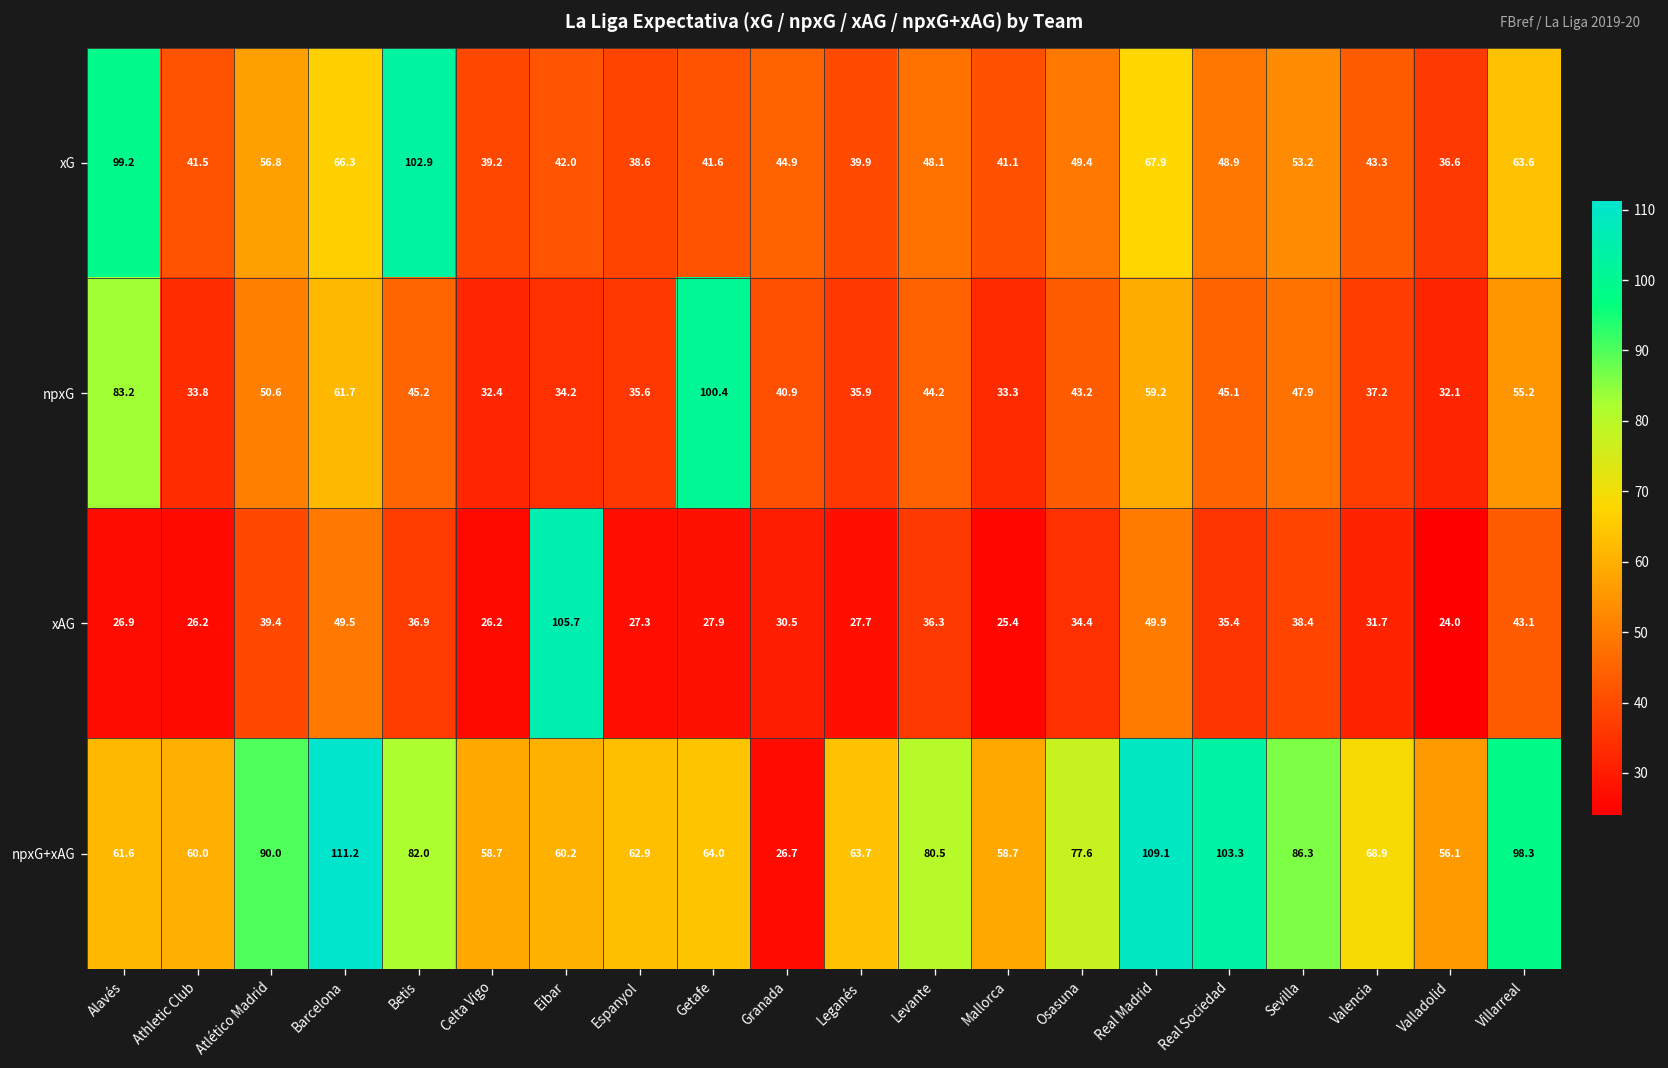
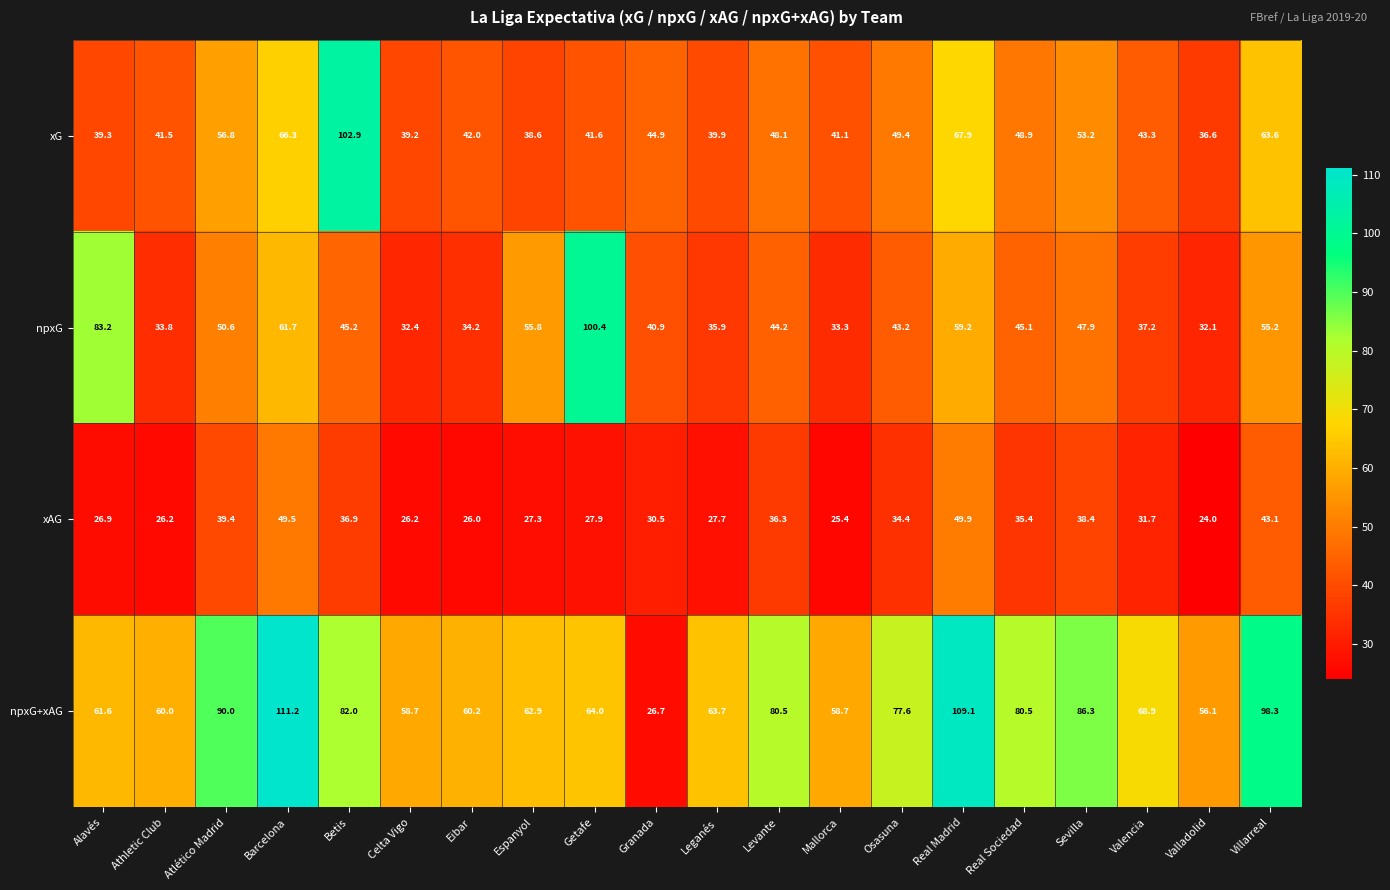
  {
    "xG": {
-     "Alavés": 99.2,
+     "Alavés": 39.3,
      "Athletic Club": 41.5,
      "Atlético Madrid": 56.8,
      "Barcelona": 66.3,
      "Betis": 102.9,
      "Celta Vigo": 39.2,
      "Eibar": 42.0,
      "Espanyol": 38.6,
      "Getafe": 41.6,
      "Granada": 44.9,
      "Leganés": 39.9,
      "Levante": 48.1,
      "Mallorca": 41.1,
      "Osasuna": 49.4,
      "Real Madrid": 67.9,
      "Real Sociedad": 48.9,
      "Sevilla": 53.2,
      "Valencia": 43.3,
      "Valladolid": 36.6,
      "Villarreal": 63.6
    },
    "npxG": {
      "Alavés": 83.2,
      "Athletic Club": 33.8,
      "Atlético Madrid": 50.6,
      "Barcelona": 61.7,
      "Betis": 45.2,
      "Celta Vigo": 32.4,
      "Eibar": 34.2,
-     "Espanyol": 35.6,
+     "Espanyol": 55.8,
      "Getafe": 100.4,
      "Granada": 40.9,
      "Leganés": 35.9,
      "Levante": 44.2,
      "Mallorca": 33.3,
      "Osasuna": 43.2,
      "Real Madrid": 59.2,
      "Real Sociedad": 45.1,
      "Sevilla": 47.9,
      "Valencia": 37.2,
      "Valladolid": 32.1,
      "Villarreal": 55.2
    },
    "xAG": {
      "Alavés": 26.9,
      "Athletic Club": 26.2,
      "Atlético Madrid": 39.4,
      "Barcelona": 49.5,
      "Betis": 36.9,
      "Celta Vigo": 26.2,
-     "Eibar": 105.7,
+     "Eibar": 26.0,
      "Espanyol": 27.3,
      "Getafe": 27.9,
      "Granada": 30.5,
      "Leganés": 27.7,
      "Levante": 36.3,
      "Mallorca": 25.4,
      "Osasuna": 34.4,
      "Real Madrid": 49.9,
      "Real Sociedad": 35.4,
      "Sevilla": 38.4,
      "Valencia": 31.7,
      "Valladolid": 24.0,
      "Villarreal": 43.1
    },
    "npxG+xAG": {
      "Alavés": 61.6,
      "Athletic Club": 60.0,
      "Atlético Madrid": 90.0,
      "Barcelona": 111.2,
      "Betis": 82.0,
      "Celta Vigo": 58.7,
      "Eibar": 60.2,
      "Espanyol": 62.9,
      "Getafe": 64.0,
      "Granada": 26.7,
      "Leganés": 63.7,
      "Levante": 80.5,
      "Mallorca": 58.7,
      "Osasuna": 77.6,
      "Real Madrid": 109.1,
-     "Real Sociedad": 103.3,
+     "Real Sociedad": 80.5,
      "Sevilla": 86.3,
      "Valencia": 68.9,
      "Valladolid": 56.1,
      "Villarreal": 98.3
    }
  }
